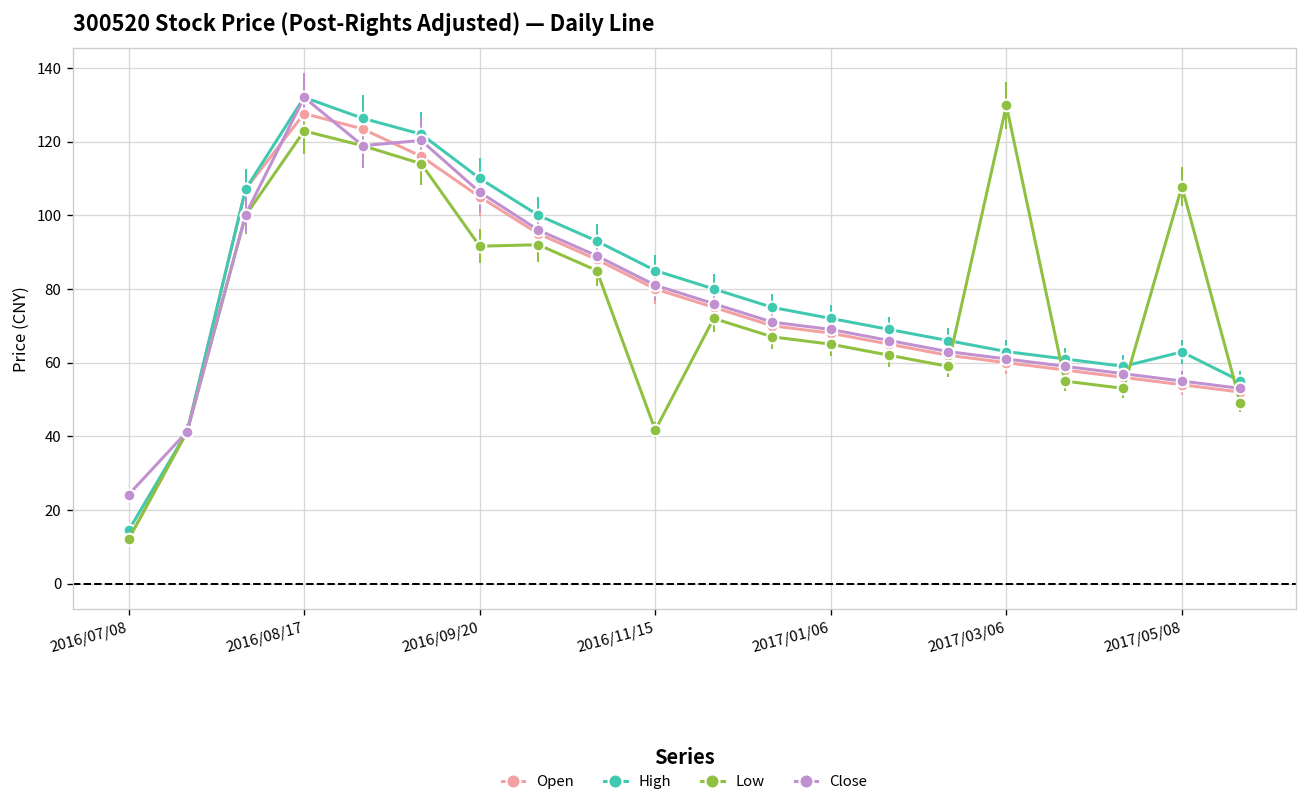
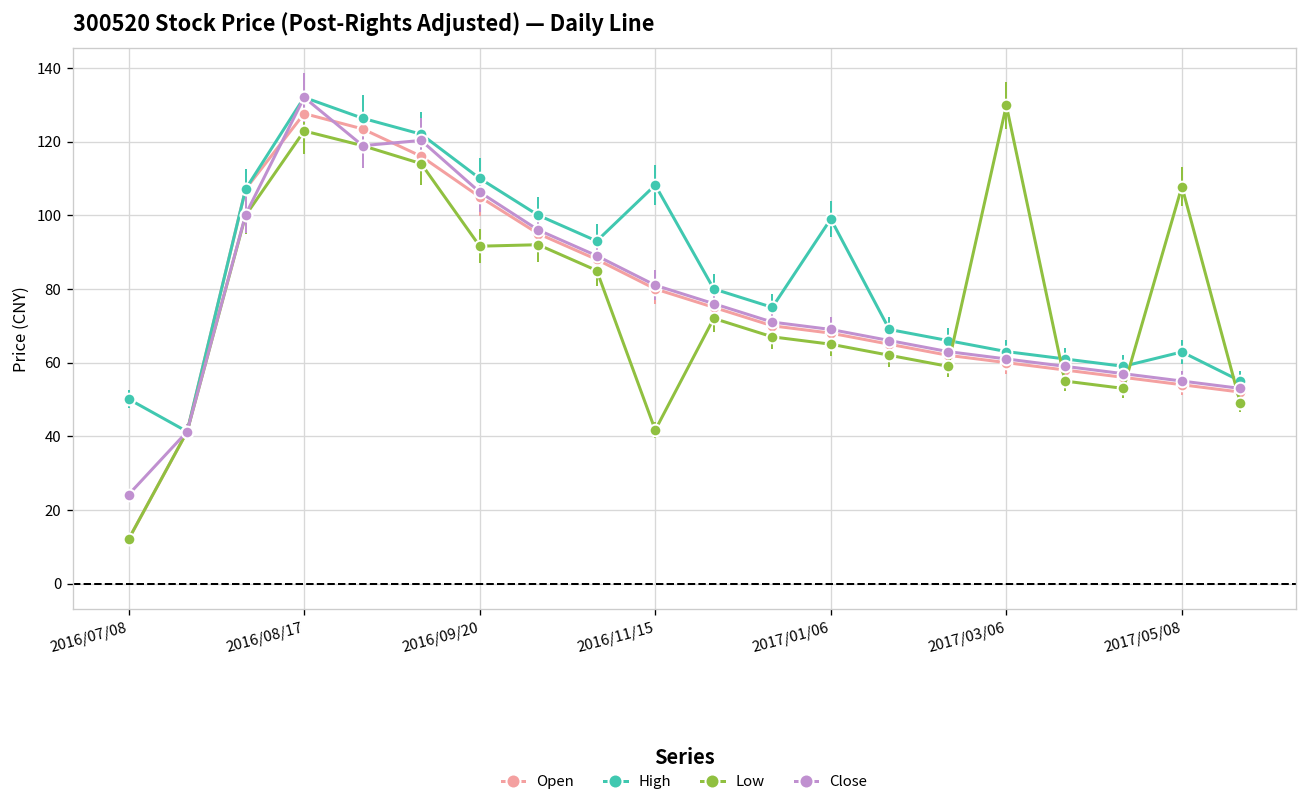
  {
    "Open": {
      "2016/08/17": 128,
      "2016/09/20": 105,
      "2016/11/15": 80,
      "2017/01/06": 68,
      "2017/03/06": 60,
      "2017/05/08": 54
    },
    "High": {
-     "2016/07/08": 14,
+     "2016/07/08": 50,
      "2016/09/20": 110,
-     "2016/11/15": 85,
-     "2017/01/06": 72,
+     "2016/11/15": 108,
+     "2017/01/06": 99,
      "2017/03/06": 63,
      "2017/05/08": 63
    },
    "Low": {
      "2016/08/17": 123,
      "2016/09/20": 92,
      "2016/11/15": 42,
      "2017/01/06": 65,
      "2017/03/06": 130,
      "2017/05/08": 108
    },
    "Close": {
      "2016/07/08": 24,
      "2016/09/20": 106,
      "2016/11/15": 81,
      "2017/01/06": 69,
      "2017/03/06": 61,
      "2017/05/08": 55
    }
  }
